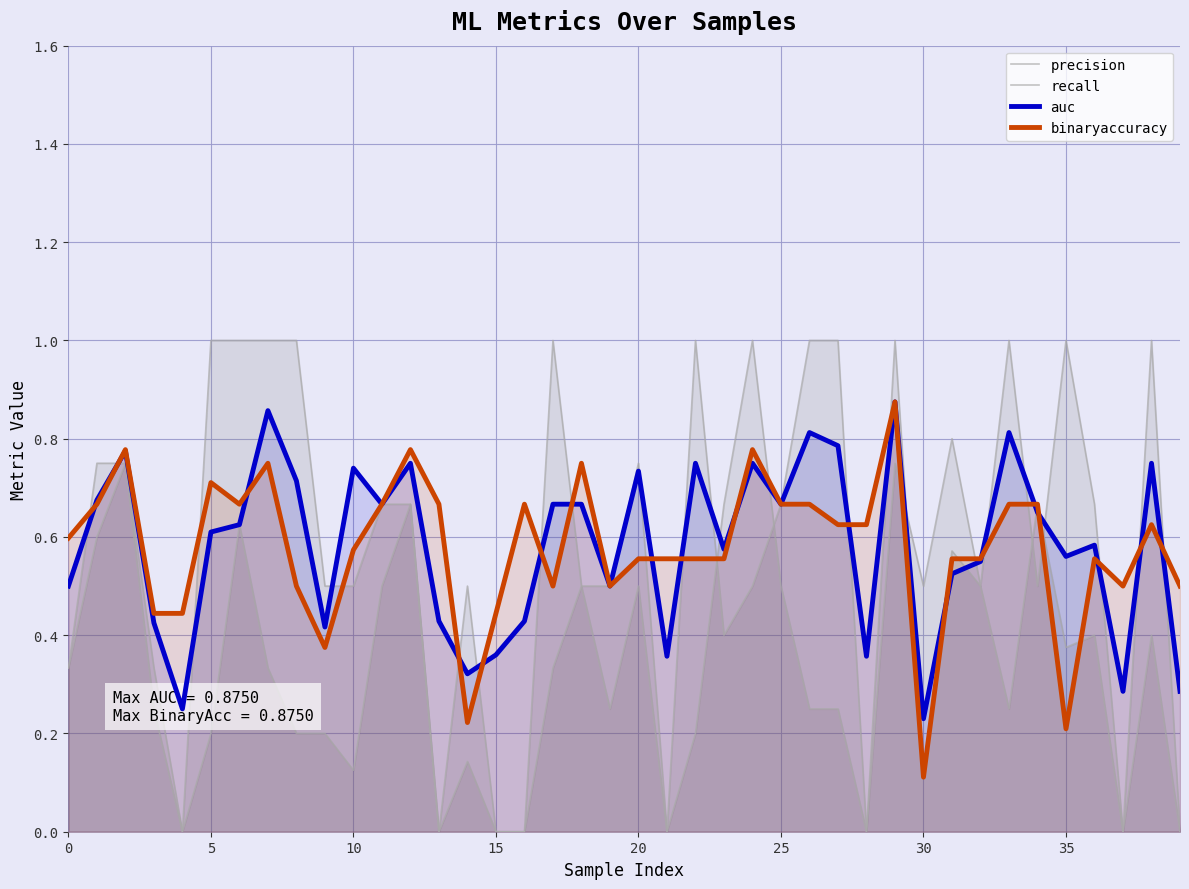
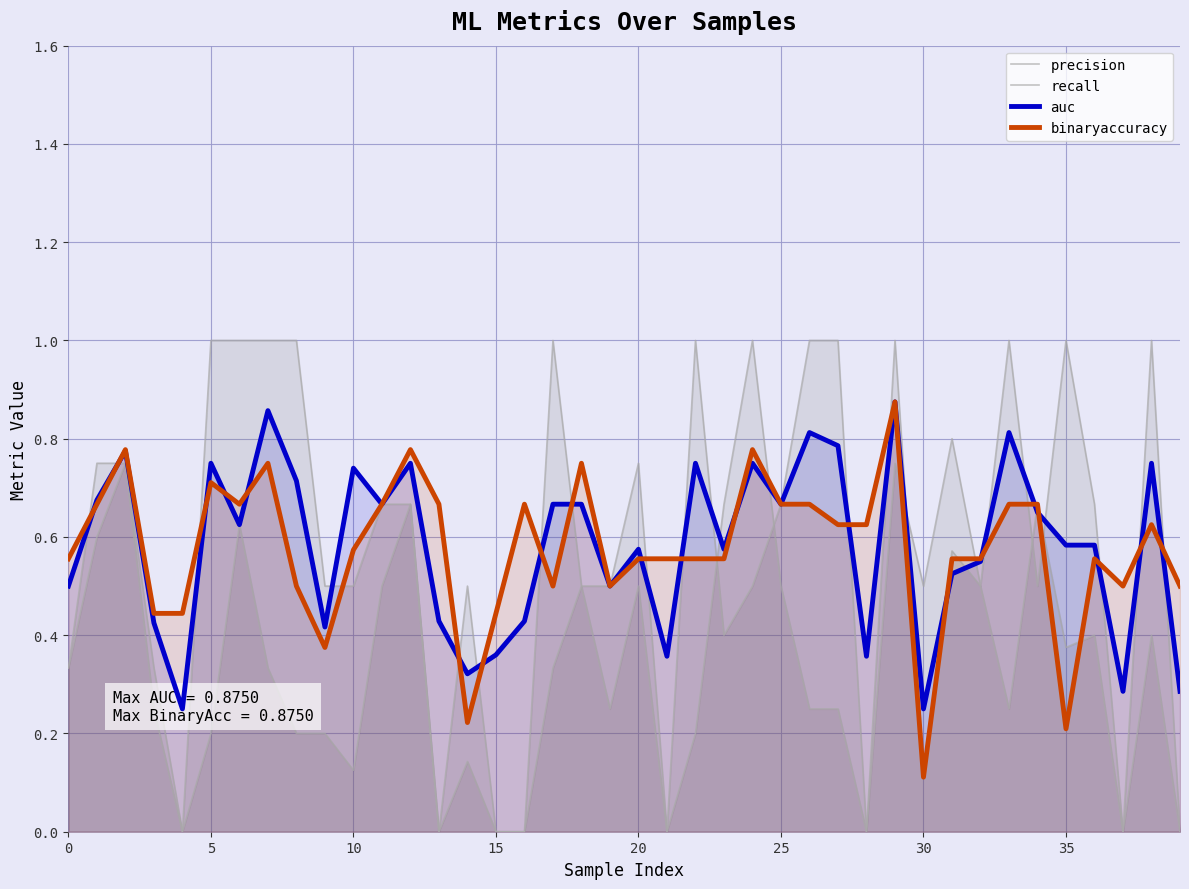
  {
    "auc": {
      "0": 0.50,
-     "5": 0.61,
+     "5": 0.75,
      "10": 0.74,
      "15": 0.36,
-     "20": 0.73,
-     "30": 0.23,
-     "35": 0.56
+     "20": 0.58,
+     "30": 0.25,
+     "35": 0.58
    },
    "binaryaccuracy": {
-     "0": 0.60,
+     "0": 0.56,
      "5": 0.71,
      "10": 0.57,
      "15": 0.44,
      "20": 0.56,
      "30": 0.11,
      "35": 0.21
    }
  }
